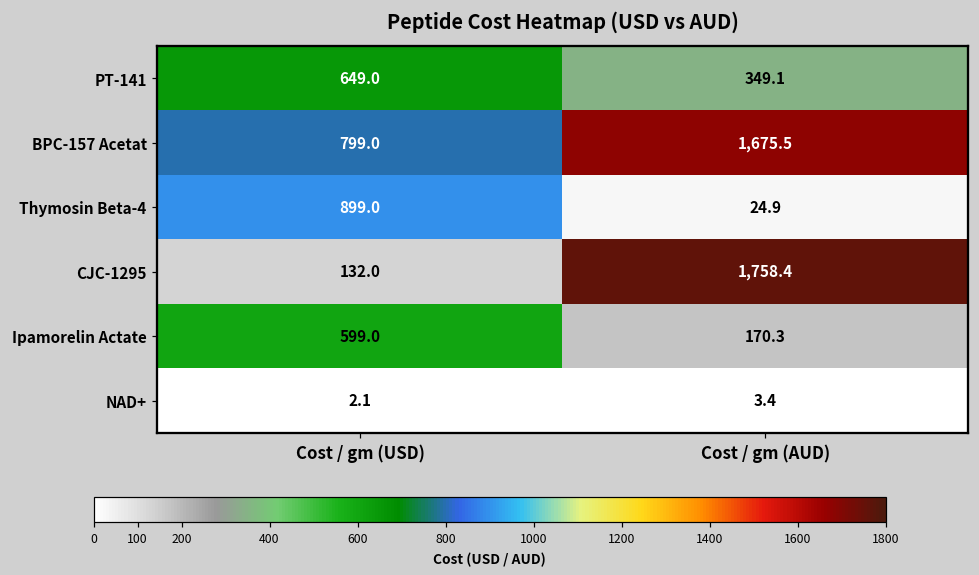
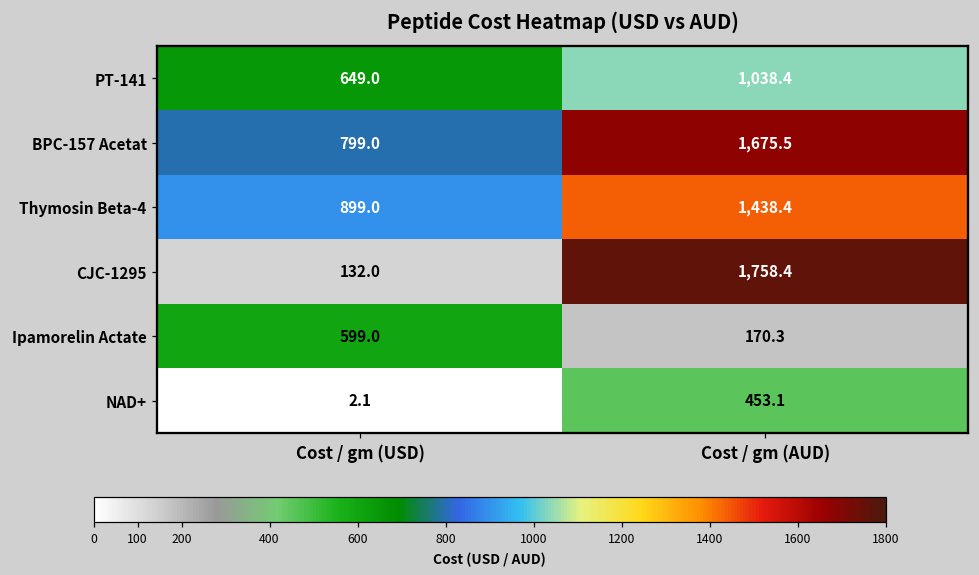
  {
    "PT-141": {
      "Cost / gm (USD)": "649.0",
-     "Cost / gm (AUD)": "349.1"
+     "Cost / gm (AUD)": "1,038.4"
    },
    "BPC-157 Acetat": {
      "Cost / gm (USD)": "799.0",
      "Cost / gm (AUD)": "1,675.5"
    },
    "Thymosin Beta-4": {
      "Cost / gm (USD)": "899.0",
-     "Cost / gm (AUD)": "24.9"
+     "Cost / gm (AUD)": "1,438.4"
    },
    "CJC-1295": {
      "Cost / gm (USD)": "132.0",
      "Cost / gm (AUD)": "1,758.4"
    },
    "Ipamorelin Actate": {
      "Cost / gm (USD)": "599.0",
      "Cost / gm (AUD)": "170.3"
    },
    "NAD+": {
      "Cost / gm (USD)": "2.1",
-     "Cost / gm (AUD)": "3.4"
+     "Cost / gm (AUD)": "453.1"
    }
  }
